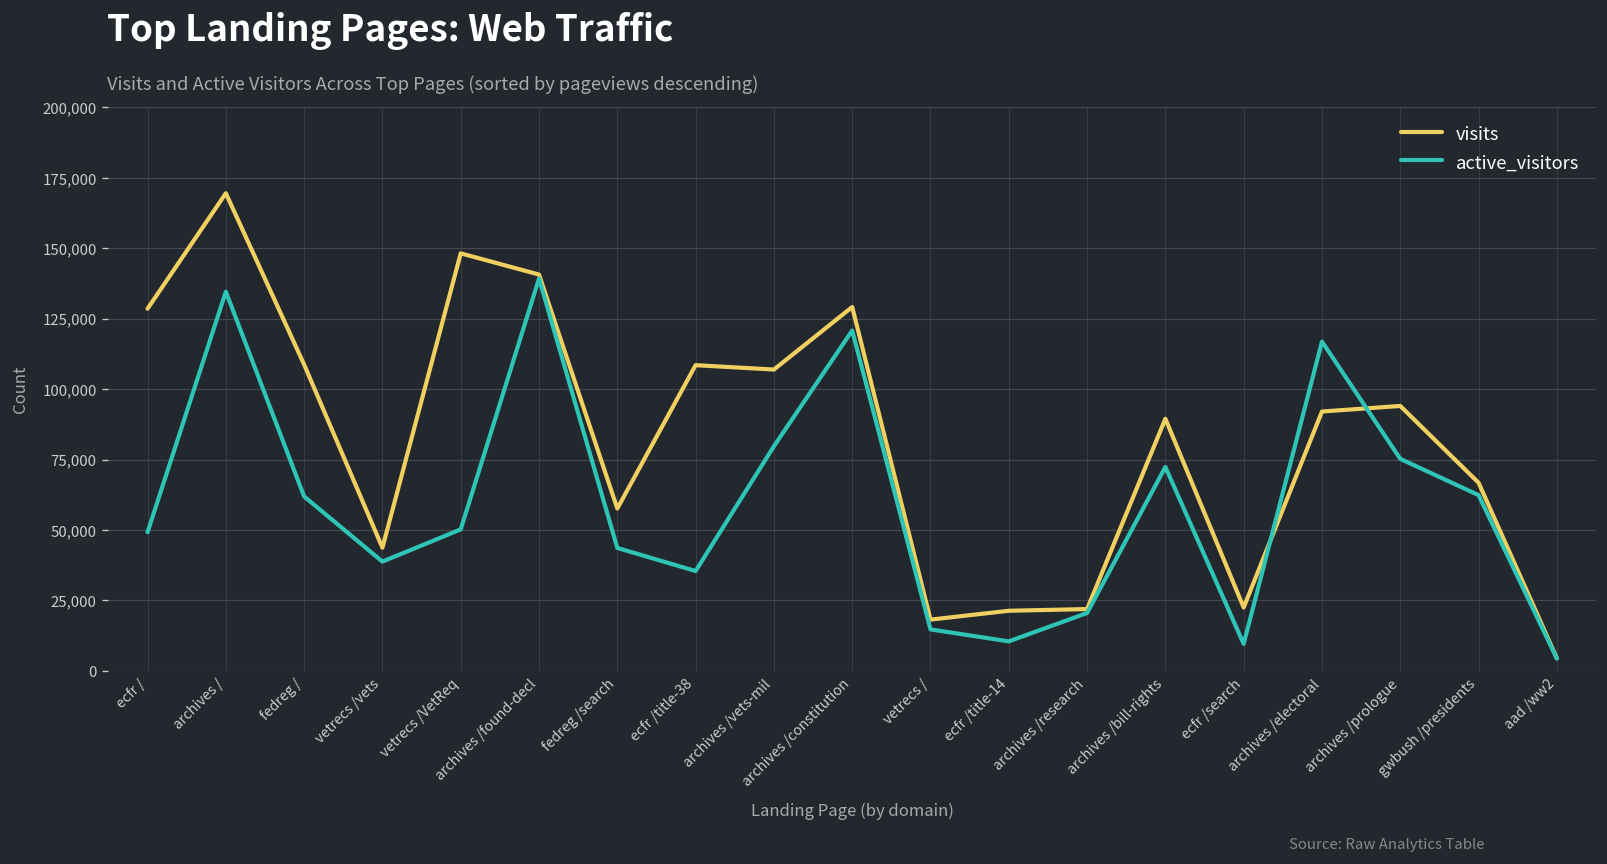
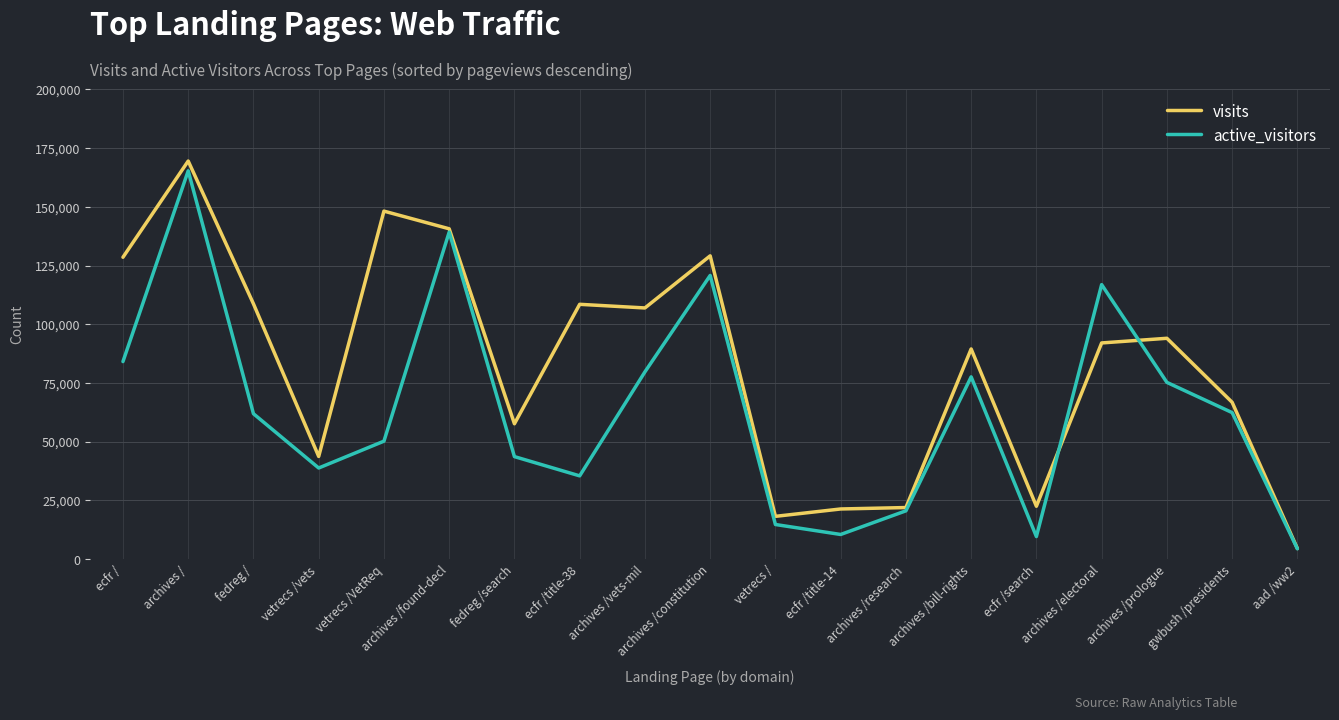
  {
    "visits": {
      "ecfr /": "129,000",
      "archives /": "170,000",
      "fedreg /": "109,000",
      "vetrecs /vets": "44,000",
      "vetrecs /VetReq": "148,000",
      "archives /found-decl": "141,000",
      "fedreg /search": "58,000",
      "ecfr /title-38": "108,000",
      "archives /vets-mil": "107,000",
      "archives /constitution": "129,000",
      "vetrecs /": "18,000",
      "ecfr /title-14": "21,000",
      "archives /research": "22,000",
      "archives /bill-rights": "89,000",
      "ecfr /search": "22,000",
      "archives /electoral": "92,000",
      "archives /prologue": "94,000",
      "gwbush /presidents": "67,000"
    },
    "active_visitors": {
-     "ecfr /": "49,000",
-     "archives /": "135,000",
+     "ecfr /": "84,000",
+     "archives /": "165,000",
      "fedreg /": "62,000",
      "vetrecs /vets": "39,000",
      "vetrecs /VetReq": "50,000",
      "archives /found-decl": "139,000",
      "fedreg /search": "44,000",
      "ecfr /title-38": "35,000",
      "archives /vets-mil": "80,000",
      "archives /constitution": "121,000",
      "vetrecs /": "15,000",
      "ecfr /title-14": "10,000",
      "archives /research": "21,000",
-     "archives /bill-rights": "72,000",
+     "archives /bill-rights": "78,000",
      "ecfr /search": "10,000",
      "archives /electoral": "117,000",
      "archives /prologue": "75,000",
      "gwbush /presidents": "62,000"
    }
  }
